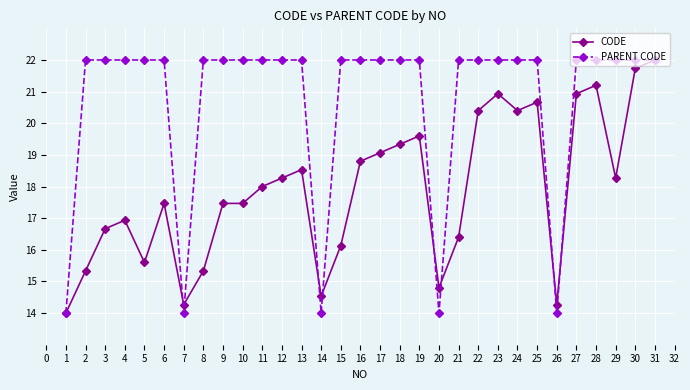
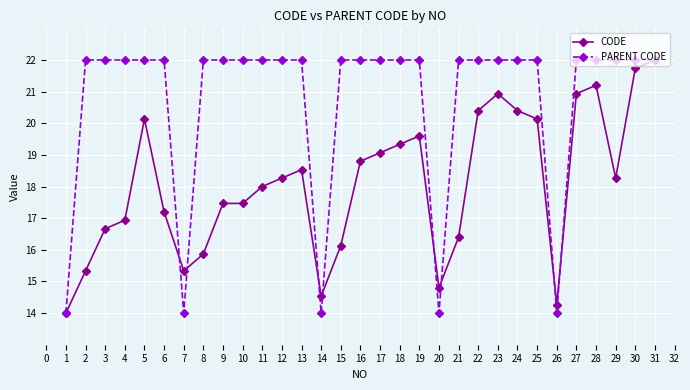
  {
    "CODE": {
      "2": 15.3,
      "3": 16.7,
      "4": 16.9,
-     "5": 15.6,
-     "6": 17.5,
-     "7": 14.3,
-     "8": 15.3,
+     "5": 20.1,
+     "6": 17.2,
+     "7": 15.3,
+     "8": 15.9,
      "9": 17.5,
      "10": 17.5,
      "11": 18.0,
      "12": 18.3,
      "13": 18.5,
      "14": 14.5,
      "15": 16.1,
      "16": 18.8,
      "17": 19.1,
      "18": 19.3,
      "19": 19.6,
      "20": 14.8,
      "21": 16.4,
      "22": 20.4,
      "23": 20.9,
      "24": 20.4,
-     "25": 20.7,
+     "25": 20.1,
      "26": 14.3,
      "27": 20.9,
      "28": 21.2,
      "29": 18.3,
      "30": 21.7
    },
    "PARENT CODE": {
      "2": 22.0,
      "3": 22.0,
      "4": 22.0,
      "5": 22.0,
      "6": 22.0,
      "7": 14.0,
      "8": 22.0,
      "9": 22.0,
      "10": 22.0,
      "11": 22.0,
      "12": 22.0,
      "13": 22.0,
      "14": 14.0,
      "15": 22.0,
      "16": 22.0,
      "17": 22.0,
      "18": 22.0,
      "19": 22.0,
      "20": 14.0,
      "21": 22.0,
      "22": 22.0,
      "23": 22.0,
      "24": 22.0,
      "25": 22.0,
      "26": 14.0
    }
  }
